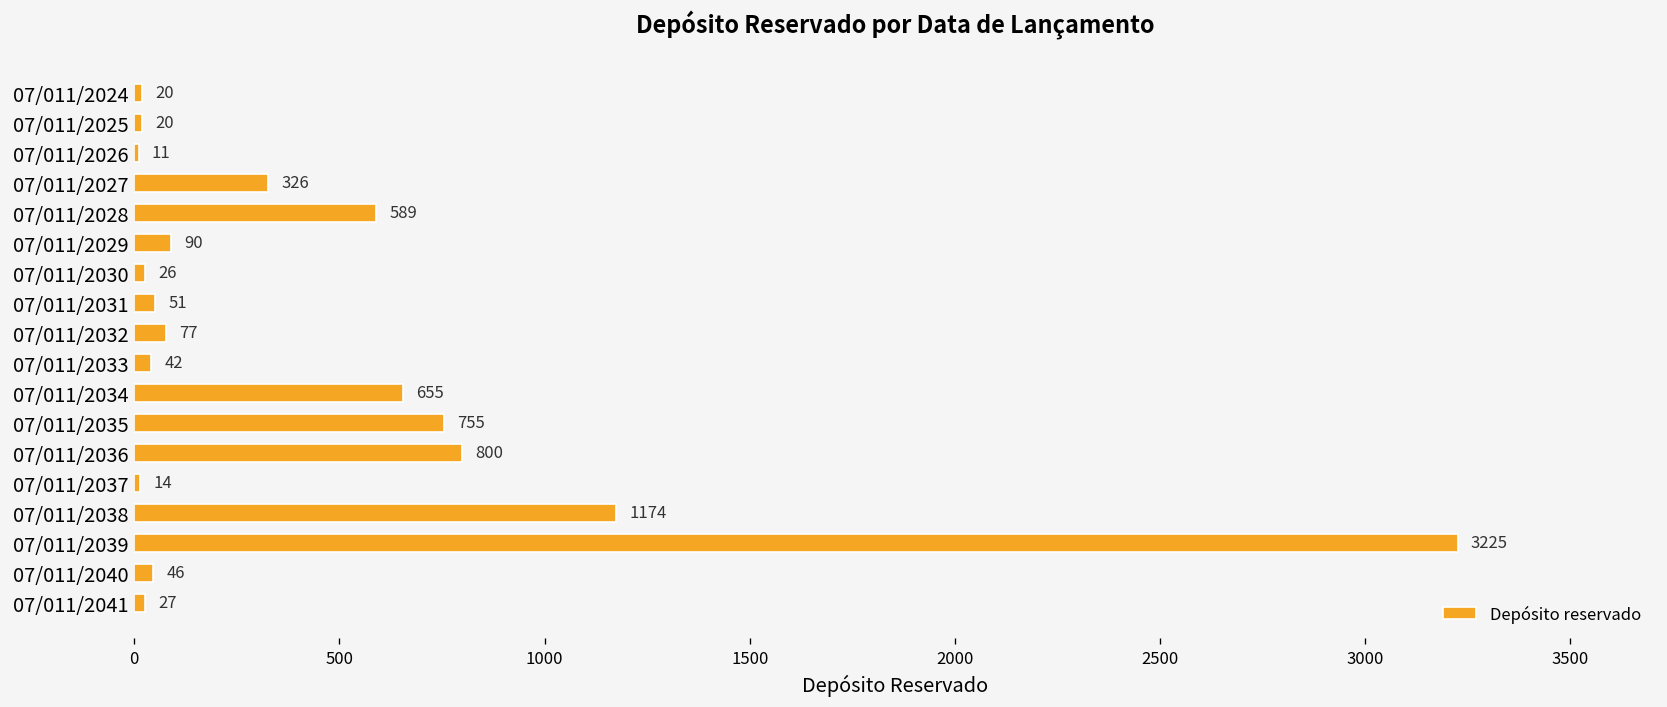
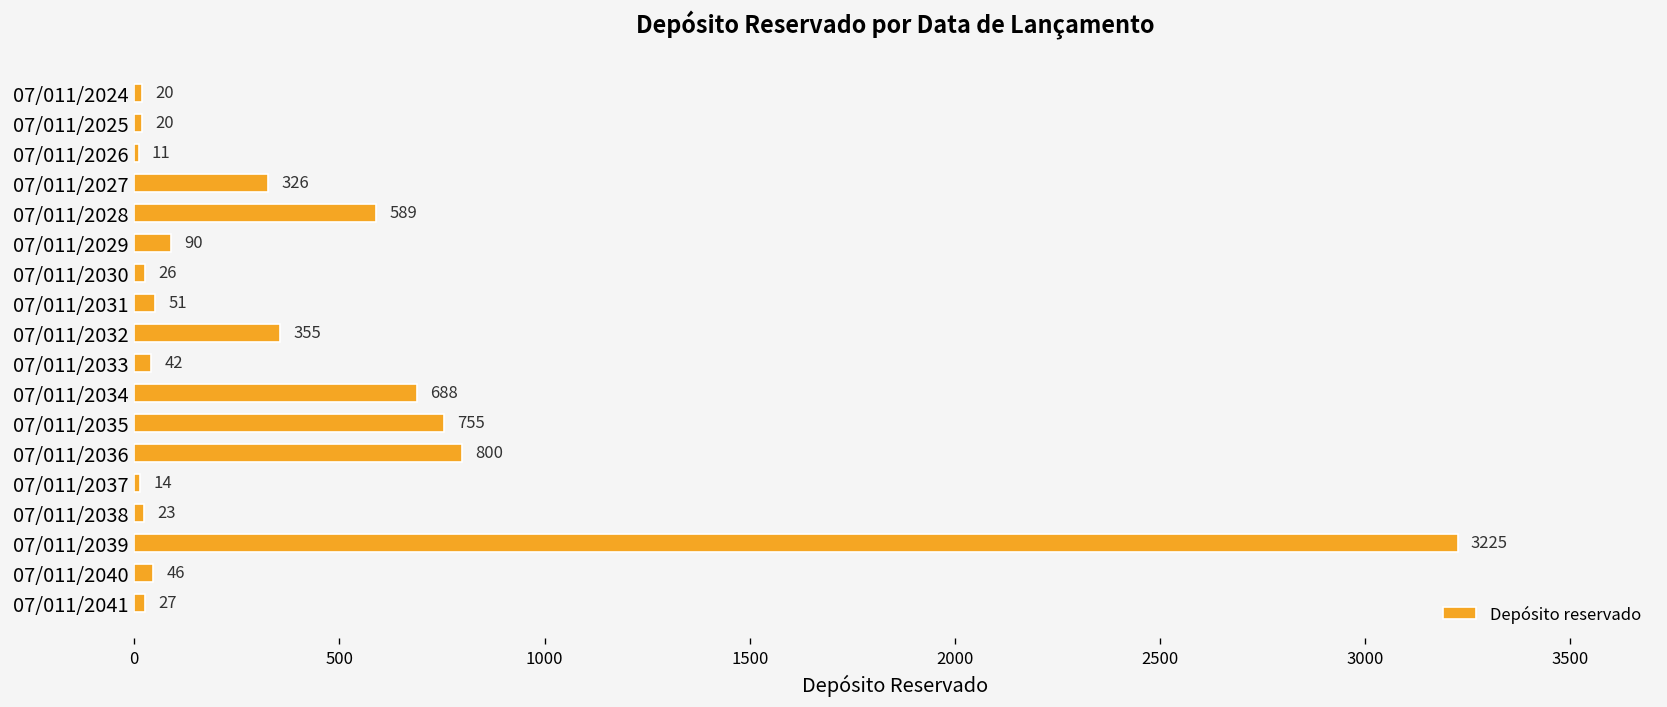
  {
    "07/011/2024": 20,
    "07/011/2025": 20,
    "07/011/2026": 11,
    "07/011/2027": 326,
    "07/011/2028": 589,
    "07/011/2029": 90,
    "07/011/2030": 26,
    "07/011/2031": 51,
-   "07/011/2032": 77,
+   "07/011/2032": 355,
    "07/011/2033": 42,
-   "07/011/2034": 655,
+   "07/011/2034": 688,
    "07/011/2035": 755,
    "07/011/2036": 800,
    "07/011/2037": 14,
-   "07/011/2038": 1174,
+   "07/011/2038": 23,
    "07/011/2039": 3225,
    "07/011/2040": 46,
    "07/011/2041": 27
  }
